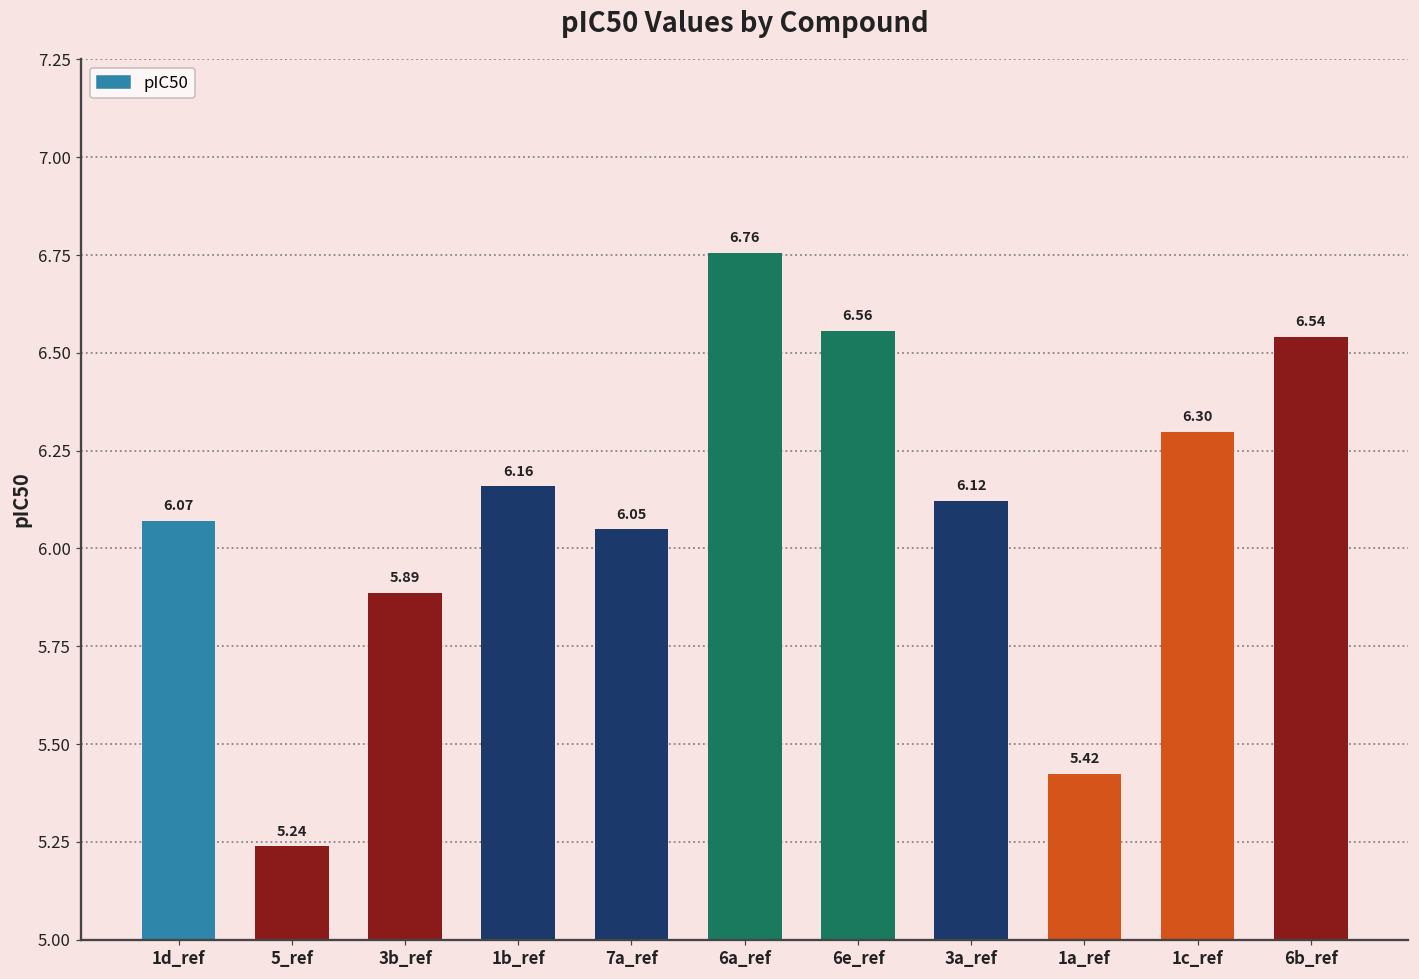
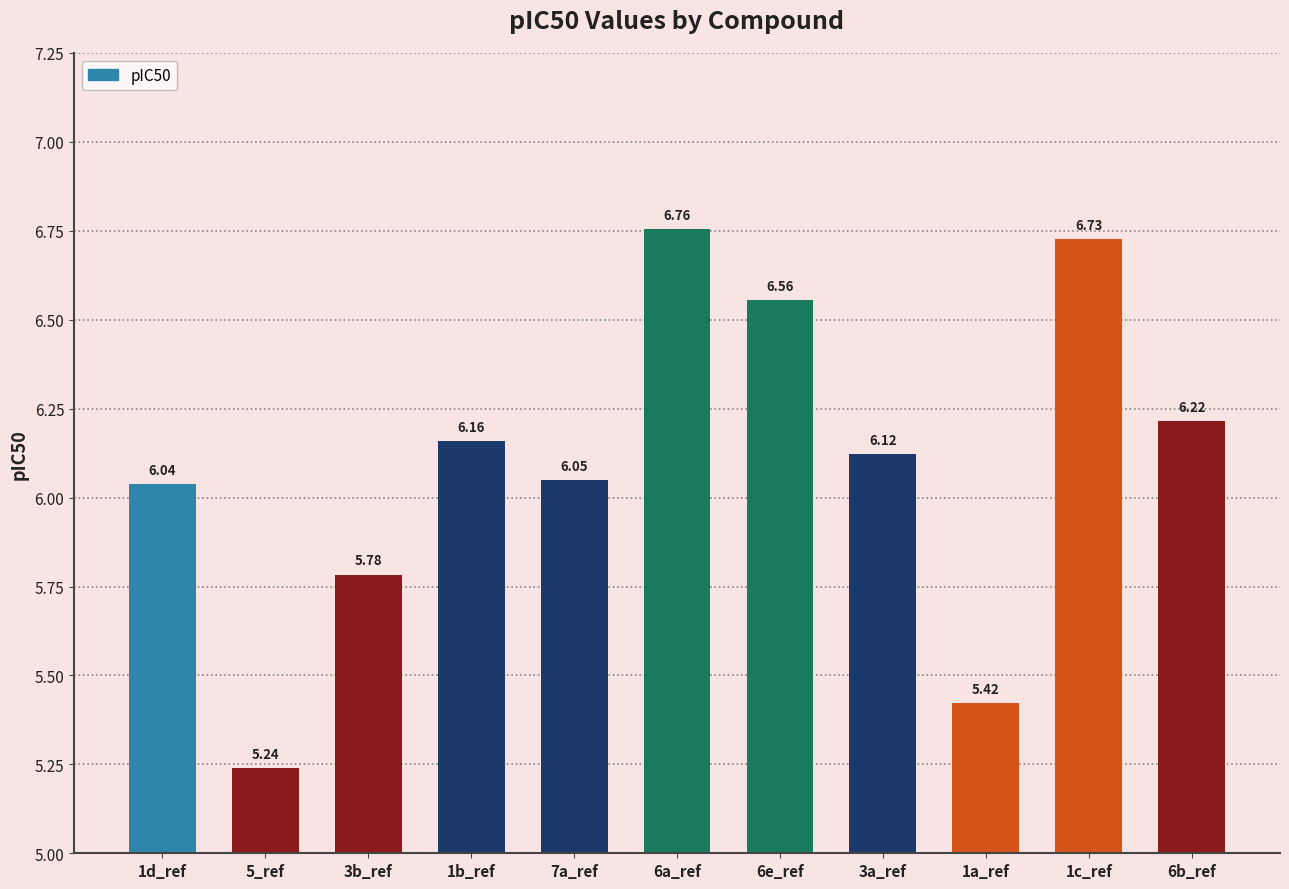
  {
-   "1d_ref": 6.07,
+   "1d_ref": 6.04,
    "5_ref": 5.24,
-   "3b_ref": 5.89,
+   "3b_ref": 5.78,
    "1b_ref": 6.16,
    "7a_ref": 6.05,
    "6a_ref": 6.76,
    "6e_ref": 6.56,
    "3a_ref": 6.12,
    "1a_ref": 5.42,
-   "1c_ref": 6.30,
-   "6b_ref": 6.54
+   "1c_ref": 6.73,
+   "6b_ref": 6.22
  }
